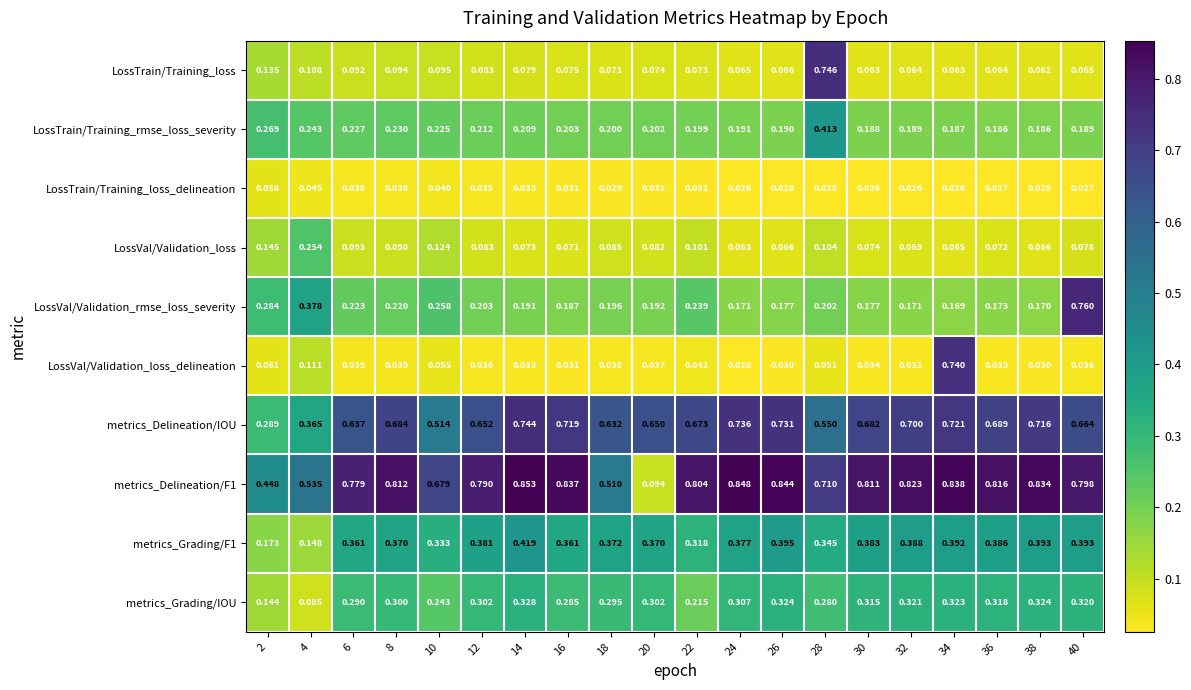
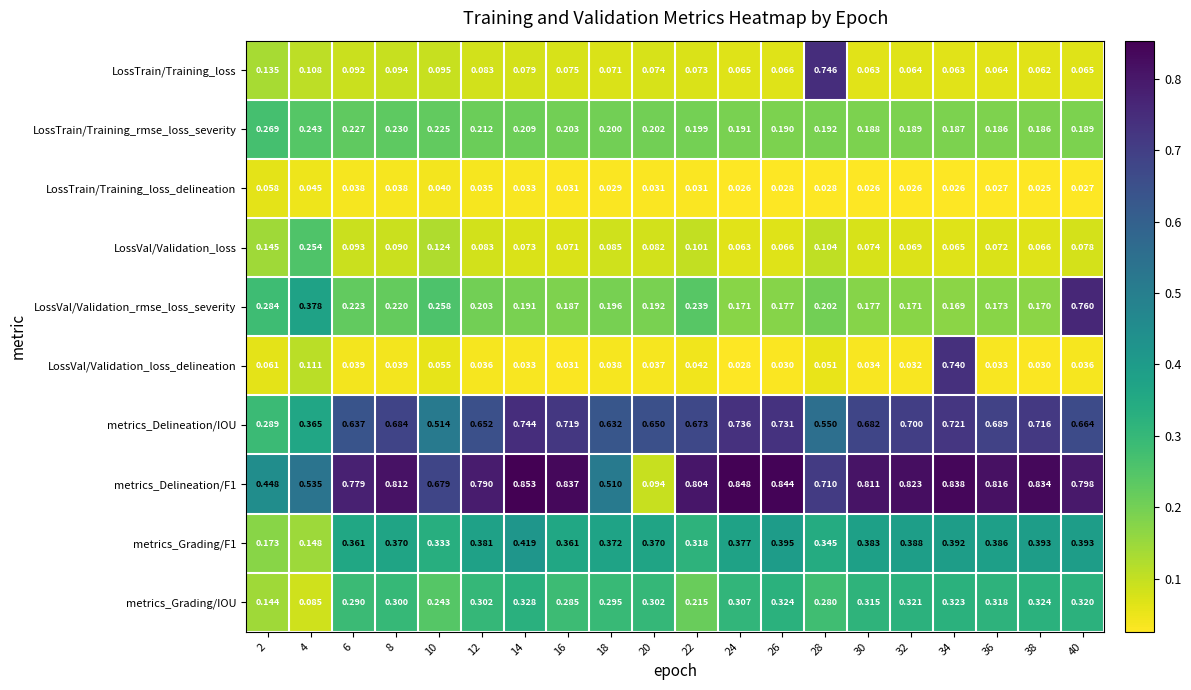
  {
    "LossTrain/Training_loss": {
      "2": 0.135,
      "4": 0.108,
      "6": 0.092,
      "8": 0.094,
      "10": 0.095,
      "12": 0.083,
      "14": 0.079,
      "16": 0.075,
      "18": 0.071,
      "20": 0.074,
      "22": 0.073,
      "24": 0.065,
      "26": 0.066,
      "28": 0.746,
      "30": 0.063,
      "32": 0.064,
      "34": 0.063,
      "36": 0.064,
      "38": 0.062,
      "40": 0.065
    },
    "LossTrain/Training_rmse_loss_severity": {
      "2": 0.269,
      "4": 0.243,
      "6": 0.227,
      "8": 0.230,
      "10": 0.225,
      "12": 0.212,
      "14": 0.209,
      "16": 0.203,
      "18": 0.200,
      "20": 0.202,
      "22": 0.199,
      "24": 0.191,
      "26": 0.190,
-     "28": 0.413,
+     "28": 0.192,
      "30": 0.188,
      "32": 0.189,
      "34": 0.187,
      "36": 0.186,
      "38": 0.186,
      "40": 0.189
    },
    "LossTrain/Training_loss_delineation": {
      "2": 0.058,
      "4": 0.045,
      "6": 0.038,
      "8": 0.038,
      "10": 0.040,
      "12": 0.035,
      "14": 0.033,
      "16": 0.031,
      "18": 0.029,
      "20": 0.031,
      "22": 0.031,
      "24": 0.026,
      "26": 0.028,
      "28": 0.028,
      "30": 0.026,
      "32": 0.026,
      "34": 0.026,
      "36": 0.027,
      "38": 0.025,
      "40": 0.027
    },
    "LossVal/Validation_loss": {
      "2": 0.145,
      "4": 0.254,
      "6": 0.093,
      "8": 0.090,
      "10": 0.124,
      "12": 0.083,
      "14": 0.073,
      "16": 0.071,
      "18": 0.085,
      "20": 0.082,
      "22": 0.101,
      "24": 0.063,
      "26": 0.066,
      "28": 0.104,
      "30": 0.074,
      "32": 0.069,
      "34": 0.065,
      "36": 0.072,
      "38": 0.066,
      "40": 0.078
    },
    "LossVal/Validation_rmse_loss_severity": {
      "2": 0.284,
      "4": 0.378,
      "6": 0.223,
      "8": 0.220,
      "10": 0.258,
      "12": 0.203,
      "14": 0.191,
      "16": 0.187,
      "18": 0.196,
      "20": 0.192,
      "22": 0.239,
      "24": 0.171,
      "26": 0.177,
      "28": 0.202,
      "30": 0.177,
      "32": 0.171,
      "34": 0.169,
      "36": 0.173,
      "38": 0.170,
      "40": 0.760
    },
    "LossVal/Validation_loss_delineation": {
      "2": 0.061,
      "4": 0.111,
      "6": 0.039,
      "8": 0.039,
      "10": 0.055,
      "12": 0.036,
      "14": 0.033,
      "16": 0.031,
      "18": 0.038,
      "20": 0.037,
      "22": 0.042,
      "24": 0.028,
      "26": 0.030,
      "28": 0.051,
      "30": 0.034,
      "32": 0.032,
      "34": 0.740,
      "36": 0.033,
      "38": 0.030,
      "40": 0.036
    },
    "metrics_Delineation/IOU": {
      "2": 0.289,
      "4": 0.365,
      "6": 0.637,
      "8": 0.684,
      "10": 0.514,
      "12": 0.652,
      "14": 0.744,
      "16": 0.719,
      "18": 0.632,
      "20": 0.650,
      "22": 0.673,
      "24": 0.736,
      "26": 0.731,
      "28": 0.550,
      "30": 0.682,
      "32": 0.700,
      "34": 0.721,
      "36": 0.689,
      "38": 0.716,
      "40": 0.664
    },
    "metrics_Delineation/F1": {
      "2": 0.448,
      "4": 0.535,
      "6": 0.779,
      "8": 0.812,
      "10": 0.679,
      "12": 0.790,
      "14": 0.853,
      "16": 0.837,
      "18": 0.510,
      "20": 0.094,
      "22": 0.804,
      "24": 0.848,
      "26": 0.844,
      "28": 0.710,
      "30": 0.811,
      "32": 0.823,
      "34": 0.838,
      "36": 0.816,
      "38": 0.834,
      "40": 0.798
    },
    "metrics_Grading/F1": {
      "2": 0.173,
      "4": 0.148,
      "6": 0.361,
      "8": 0.370,
      "10": 0.333,
      "12": 0.381,
      "14": 0.419,
      "16": 0.361,
      "18": 0.372,
      "20": 0.370,
      "22": 0.318,
      "24": 0.377,
      "26": 0.395,
      "28": 0.345,
      "30": 0.383,
      "32": 0.388,
      "34": 0.392,
      "36": 0.386,
      "38": 0.393,
      "40": 0.393
    },
    "metrics_Grading/IOU": {
      "2": 0.144,
      "4": 0.085,
      "6": 0.290,
      "8": 0.300,
      "10": 0.243,
      "12": 0.302,
      "14": 0.328,
      "16": 0.285,
      "18": 0.295,
      "20": 0.302,
      "22": 0.215,
      "24": 0.307,
      "26": 0.324,
      "28": 0.280,
      "30": 0.315,
      "32": 0.321,
      "34": 0.323,
      "36": 0.318,
      "38": 0.324,
      "40": 0.320
    }
  }
